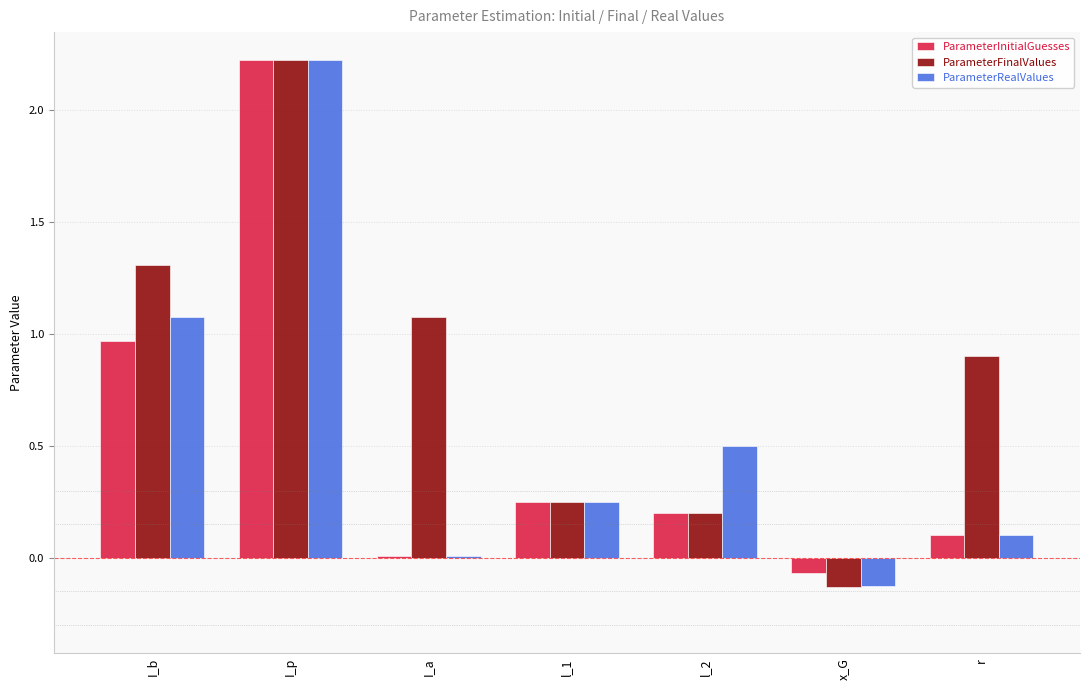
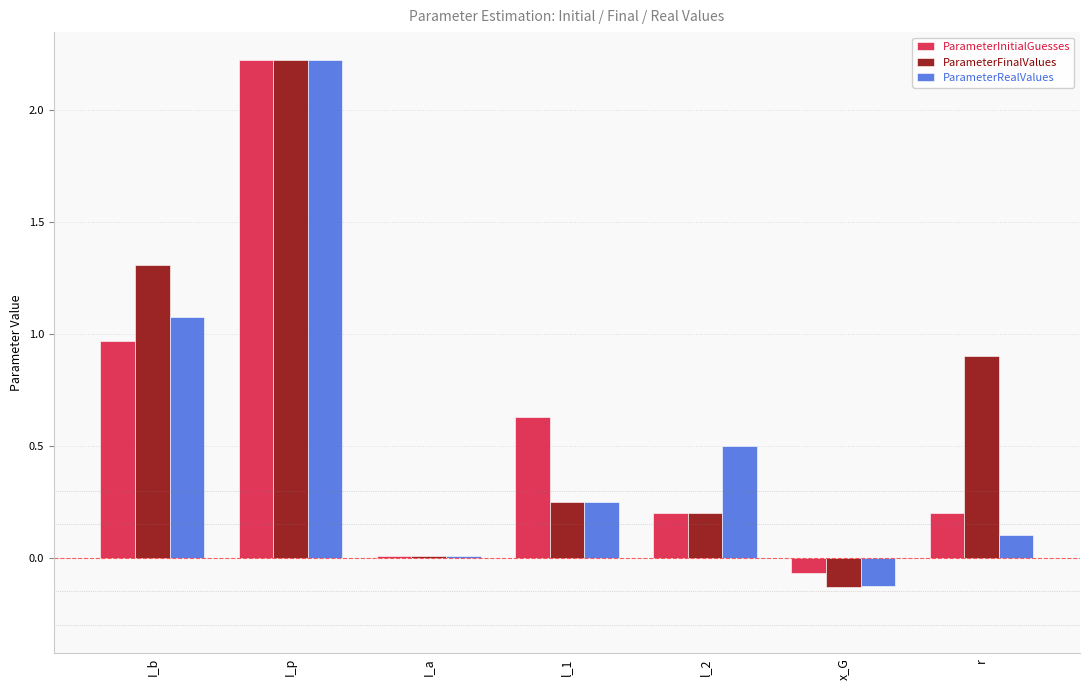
  {
    "ParameterInitialGuesses": {
      "I_b": 0.97,
      "I_p": 2.22,
-     "l_1": 0.25,
+     "l_1": 0.63,
      "l_2": 0.20,
      "x_G": -0.07,
-     "r": 0.1
+     "r": 0.2
    },
    "ParameterFinalValues": {
      "I_b": 1.31,
      "I_p": 2.22,
-     "I_a": 1.08,
+     "I_a": 0.01,
      "l_1": 0.25,
      "l_2": 0.20,
      "x_G": -0.13,
      "r": 0.90
    },
    "ParameterRealValues": {
      "I_b": 1.08,
      "I_p": 2.22,
      "l_1": 0.25,
      "l_2": 0.50,
      "x_G": -0.13,
      "r": 0.10
    }
  }
